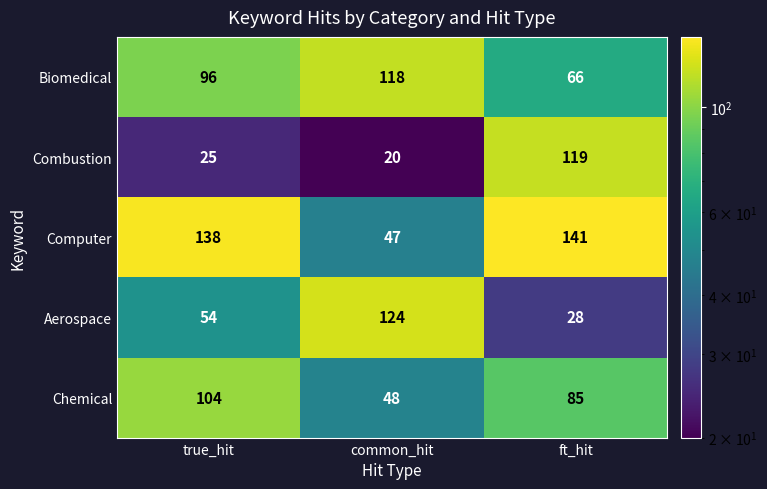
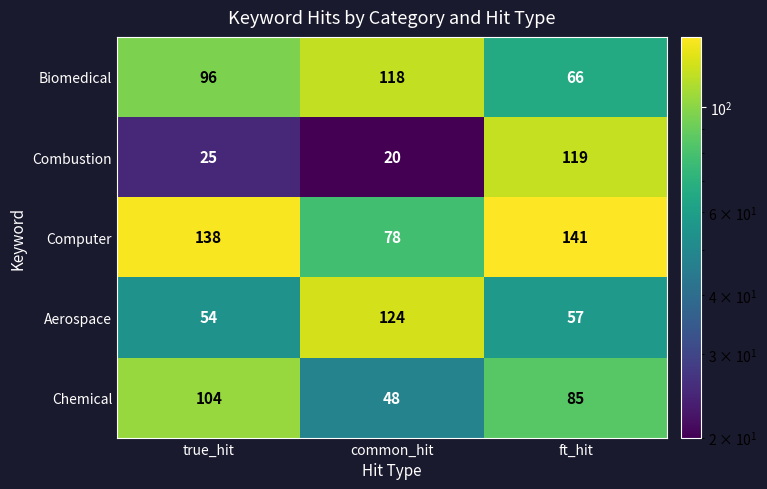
  {
    "Biomedical": {
      "true_hit": 96,
      "common_hit": 118,
      "ft_hit": 66
    },
    "Combustion": {
      "true_hit": 25,
      "common_hit": 20,
      "ft_hit": 119
    },
    "Computer": {
      "true_hit": 138,
-     "common_hit": 47,
+     "common_hit": 78,
      "ft_hit": 141
    },
    "Aerospace": {
      "true_hit": 54,
      "common_hit": 124,
-     "ft_hit": 28
+     "ft_hit": 57
    },
    "Chemical": {
      "true_hit": 104,
      "common_hit": 48,
      "ft_hit": 85
    }
  }
